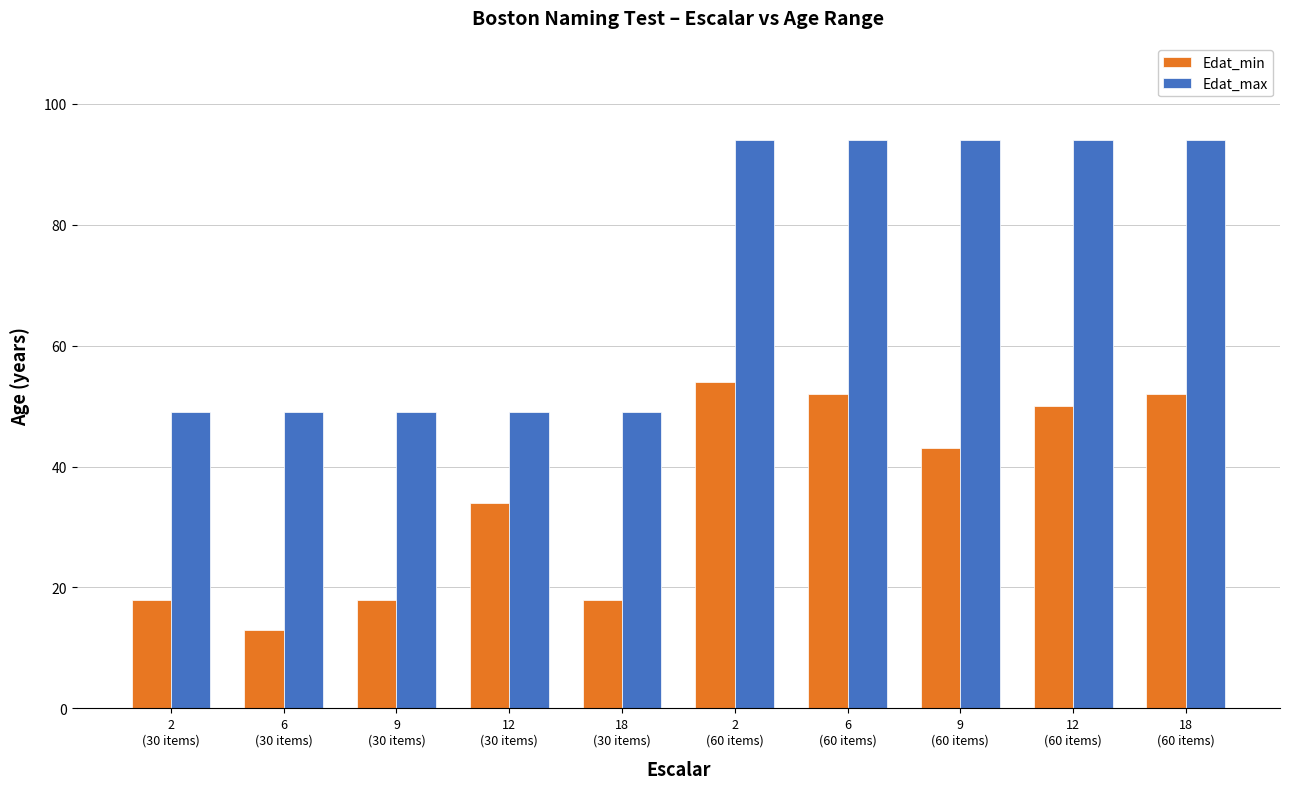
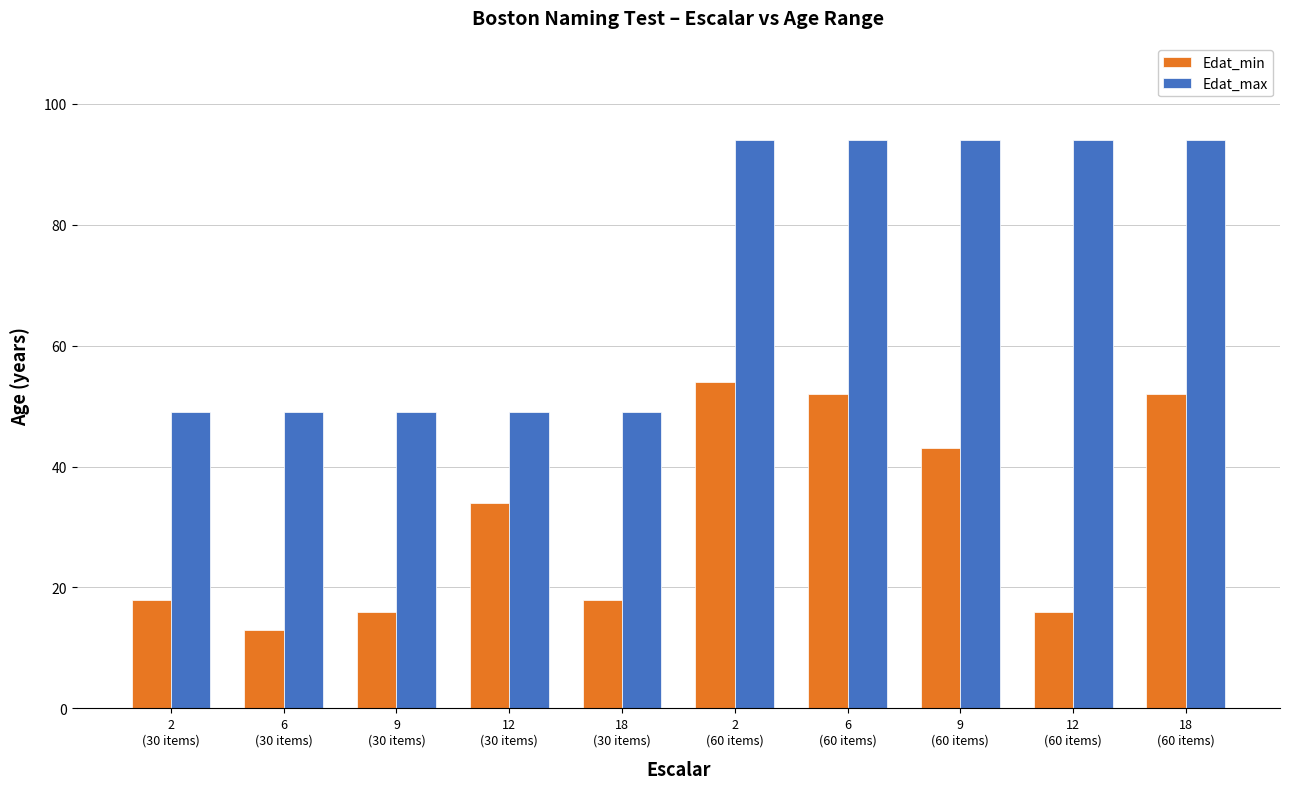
  {
    "Edat_min": {
      "2 (30 items)": 18,
      "6 (30 items)": 13,
-     "9 (30 items)": 18,
+     "9 (30 items)": 16,
      "12 (30 items)": 34,
      "18 (30 items)": 18,
      "2 (60 items)": 54,
      "6 (60 items)": 52,
      "9 (60 items)": 43,
-     "12 (60 items)": 50,
+     "12 (60 items)": 16,
      "18 (60 items)": 52
    },
    "Edat_max": {
      "2 (30 items)": 49,
      "6 (30 items)": 49,
      "9 (30 items)": 49,
      "12 (30 items)": 49,
      "18 (30 items)": 49,
      "2 (60 items)": 94,
      "6 (60 items)": 94,
      "9 (60 items)": 94,
      "12 (60 items)": 94,
      "18 (60 items)": 94
    }
  }
